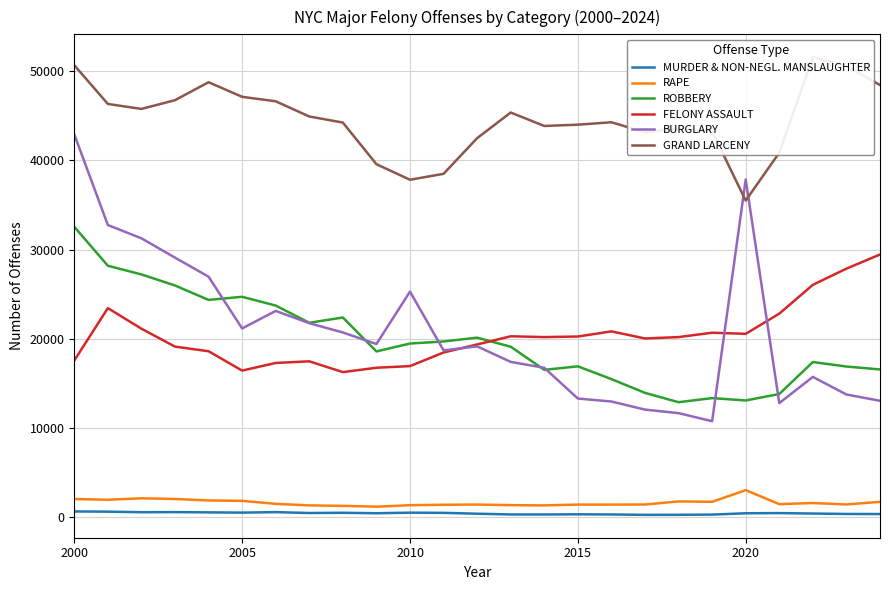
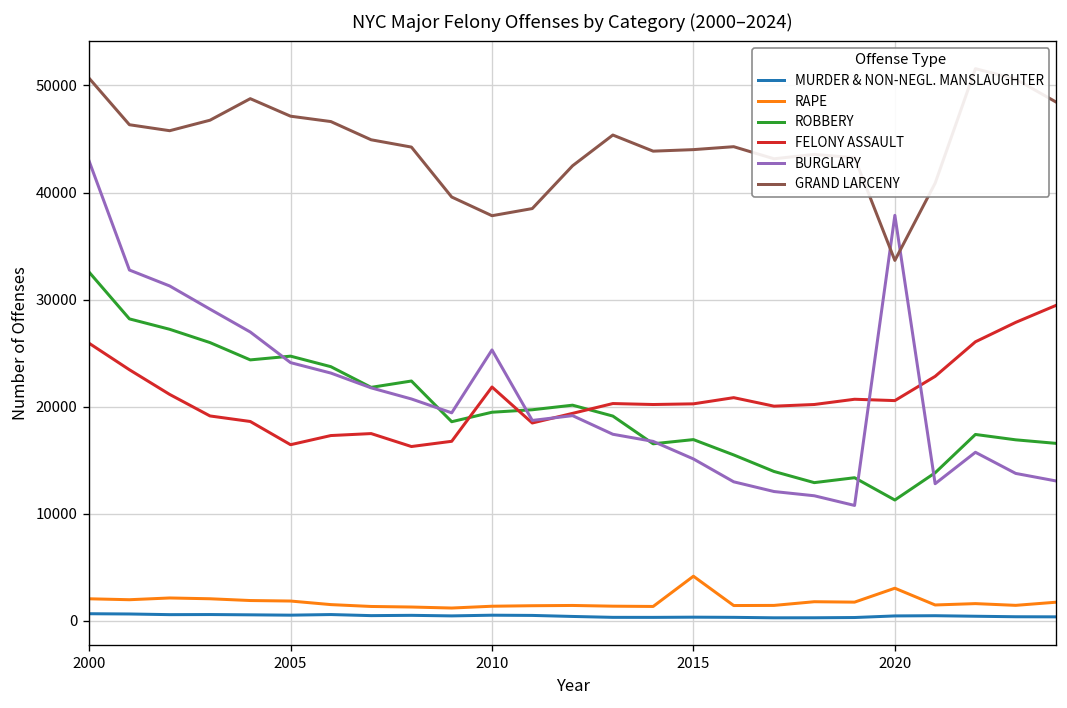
  {
    "MURDER & NON-NEGL. MANSLAUGHTER": {
      "2000": 1000,
      "2005": 1000,
      "2010": 1000,
      "2015": 0,
      "2020": 0
    },
    "RAPE": {
      "2000": 2000,
      "2005": 2000,
      "2010": 1000,
-     "2015": 1000,
+     "2015": 4000,
      "2020": 3000
    },
    "ROBBERY": {
      "2000": 33000,
      "2005": 25000,
      "2010": 19000,
      "2015": 17000,
-     "2020": 13000
+     "2020": 11000
    },
    "FELONY ASSAULT": {
-     "2000": 18000,
+     "2000": 26000,
      "2005": 16000,
-     "2010": 17000,
+     "2010": 22000,
      "2015": 20000,
      "2020": 21000
    },
    "BURGLARY": {
      "2000": 43000,
-     "2005": 21000,
+     "2005": 24000,
      "2010": 25000,
-     "2015": 13000,
+     "2015": 15000,
      "2020": 38000
    },
    "GRAND LARCENY": {
      "2000": 51000,
      "2005": 47000,
      "2010": 38000,
      "2015": 44000,
-     "2020": 36000
+     "2020": 34000
    }
  }
